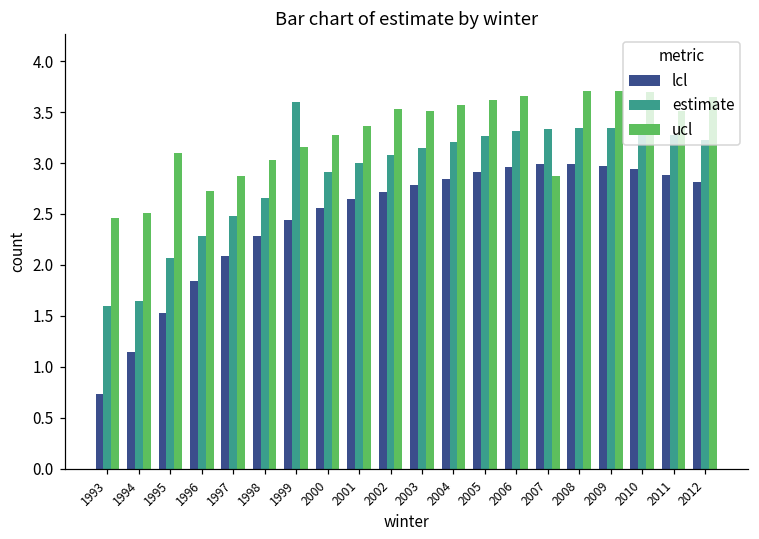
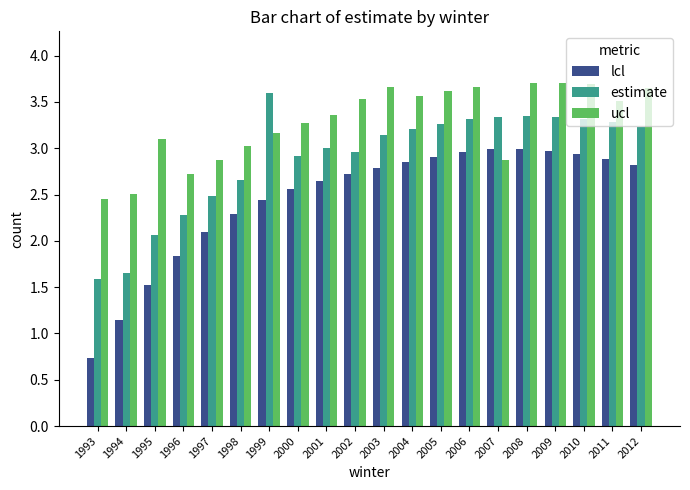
  {
    "lcl": {
      "1993": 0.7,
      "1994": 1.2,
      "1995": 1.5,
      "1996": 1.8,
      "1997": 2.1,
      "1998": 2.3,
      "1999": 2.4,
      "2000": 2.6,
      "2001": 2.6,
      "2002": 2.7,
      "2003": 2.8,
      "2004": 2.8,
      "2005": 2.9,
      "2006": 3.0,
      "2007": 3.0,
      "2008": 3.0,
      "2009": 3.0,
      "2010": 2.9,
      "2011": 2.9,
      "2012": 2.8
    },
    "estimate": {
      "1993": 1.6,
      "1994": 1.7,
      "1995": 2.1,
      "1996": 2.3,
      "1997": 2.5,
      "1998": 2.7,
      "1999": 3.6,
      "2000": 2.9,
      "2001": 3.0,
-     "2002": 3.1,
+     "2002": 3.0,
      "2003": 3.1,
      "2004": 3.2,
      "2005": 3.3,
      "2006": 3.3,
      "2007": 3.3,
      "2008": 3.3,
      "2009": 3.3,
      "2012": 3.2
    },
    "ucl": {
      "1993": 2.5,
      "1994": 2.5,
      "1995": 3.1,
      "1996": 2.7,
      "1997": 2.9,
      "1998": 3.0,
      "1999": 3.2,
      "2000": 3.3,
      "2001": 3.4,
      "2002": 3.5,
-     "2003": 3.5,
+     "2003": 3.7,
      "2004": 3.6,
      "2005": 3.6,
      "2006": 3.7,
      "2007": 2.9,
      "2008": 3.7,
      "2009": 3.7
    }
  }
